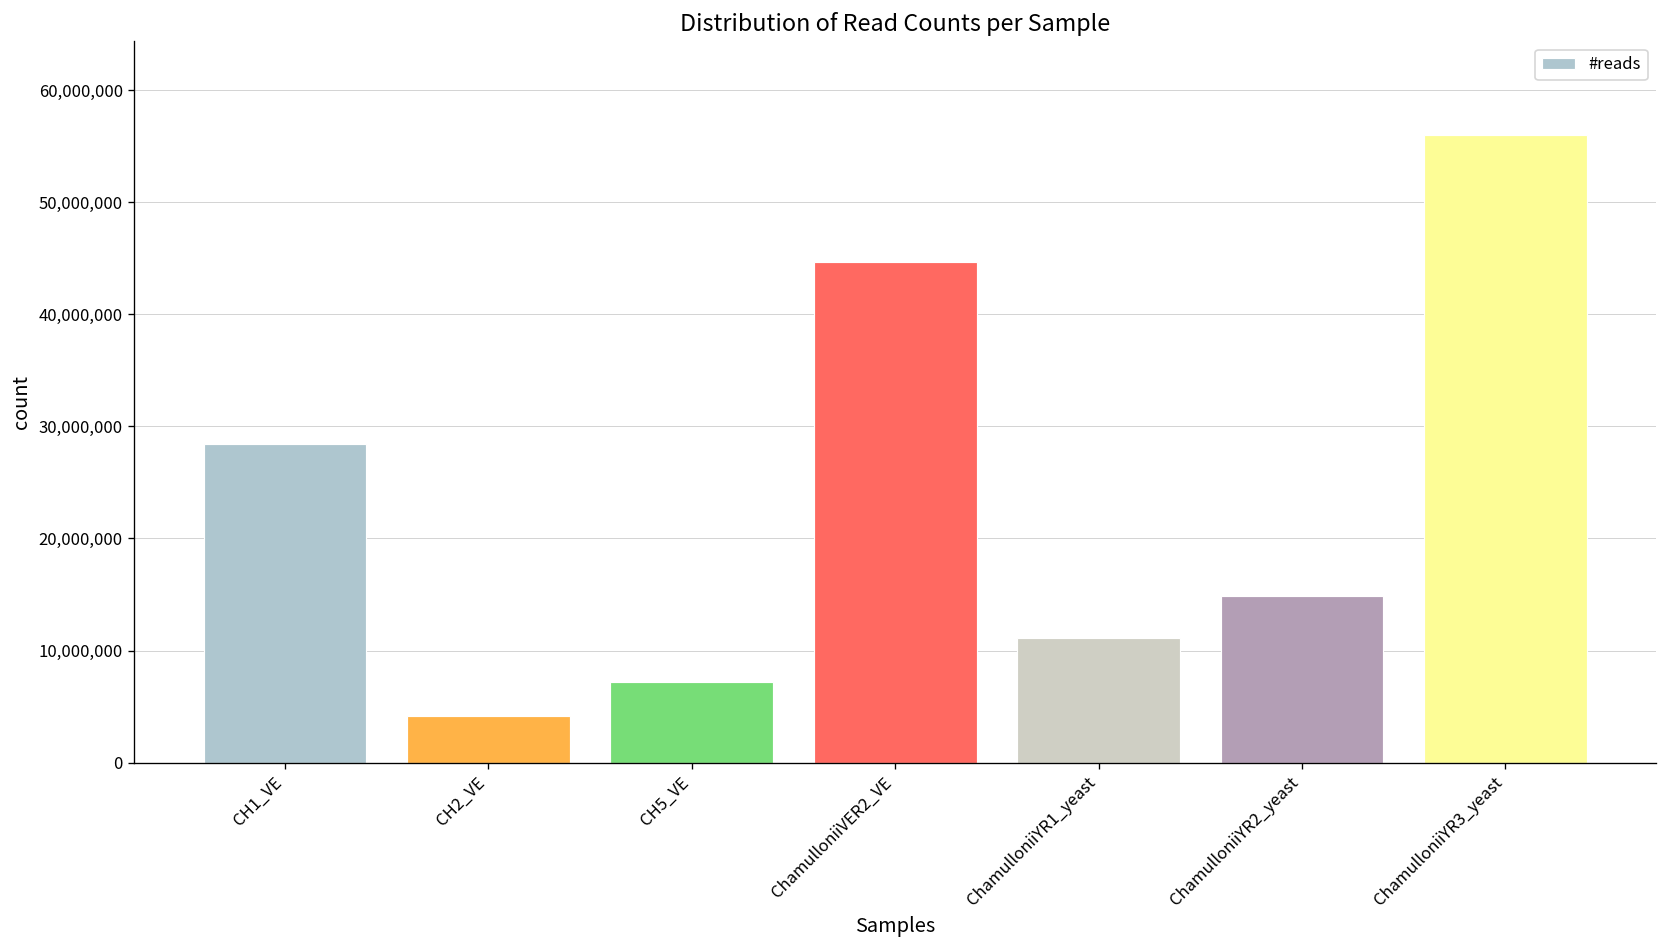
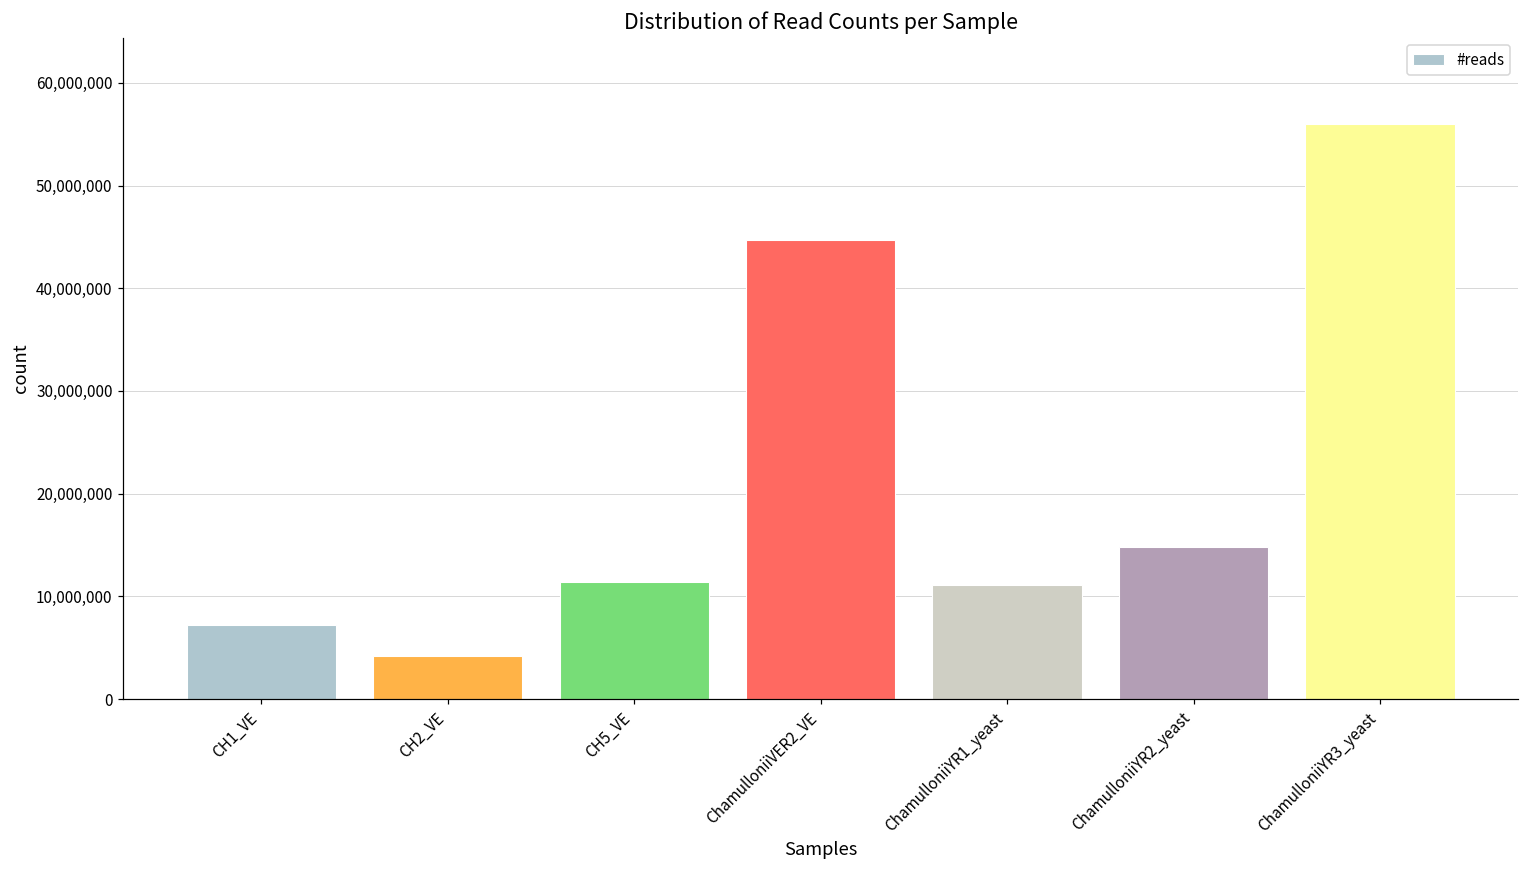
  {
-   "CH1_VE": "28,000,000",
+   "CH1_VE": "7,000,000",
    "CH2_VE": "4,000,000",
-   "CH5_VE": "7,000,000",
+   "CH5_VE": "11,000,000",
    "ChamulloniiVER2_VE": "45,000,000",
    "ChamulloniiYR1_yeast": "11,000,000",
    "ChamulloniiYR2_yeast": "15,000,000",
    "ChamulloniiYR3_yeast": "56,000,000"
  }
